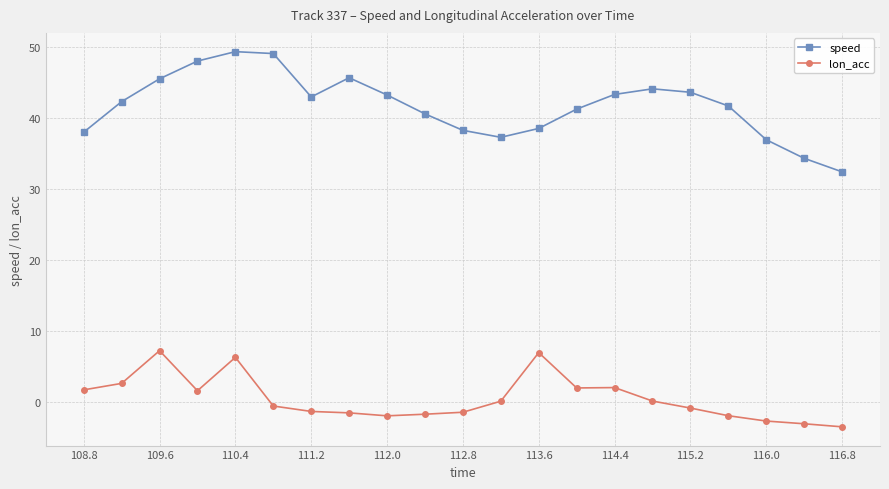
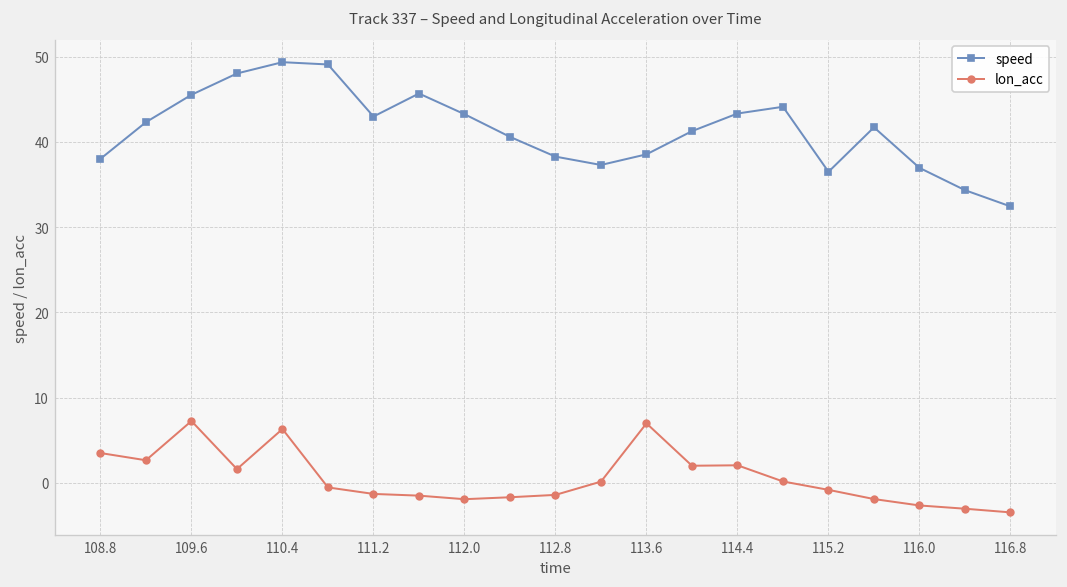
  {
    "speed": {
      "108.8": 38,
      "109.6": 46,
      "110.4": 49,
      "111.2": 43,
      "112.0": 43,
      "112.8": 38,
      "113.6": 39,
      "114.4": 43,
-     "115.2": 44,
+     "115.2": 36,
      "116.0": 37,
      "116.8": 32
    },
    "lon_acc": {
-     "108.8": 2,
+     "108.8": 4,
      "109.6": 7,
      "110.4": 6,
      "111.2": -1,
      "112.0": -2,
      "112.8": -1,
      "113.6": 7,
      "114.4": 2,
      "115.2": -1,
      "116.0": -3,
      "116.8": -3
    }
  }
